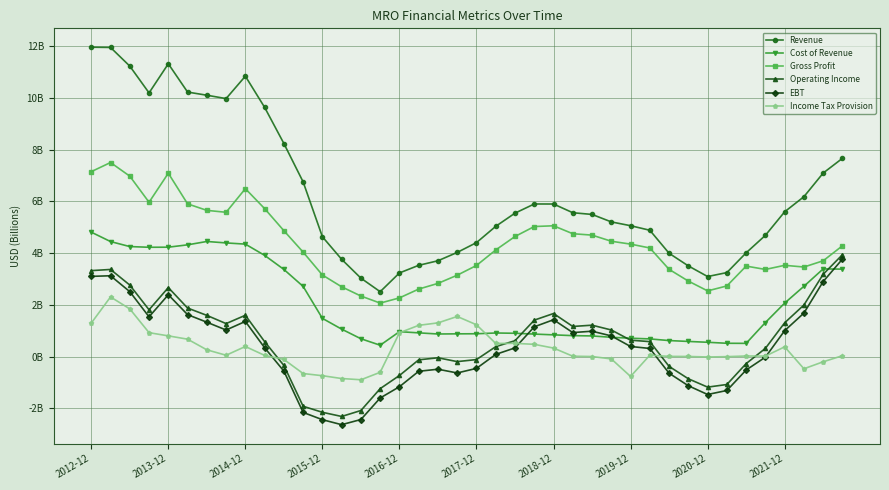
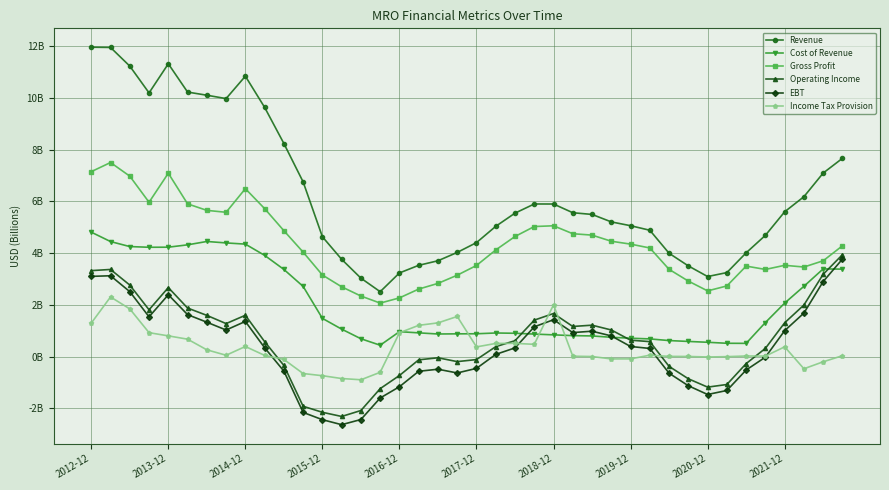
  {
    "Income Tax Provision": {
      "2012-12": 1300000000,
      "2013-12": 800000000,
      "2014-12": 400000000,
      "2015-12": -700000000,
-     "2017-12": 1200000000,
-     "2018-12": 300000000,
-     "2019-12": -800000000,
+     "2017-12": 400000000,
+     "2018-12": 2000000000,
+     "2019-12": -100000000,
      "2020-12": 0,
      "2021-12": 400000000
    }
  }
